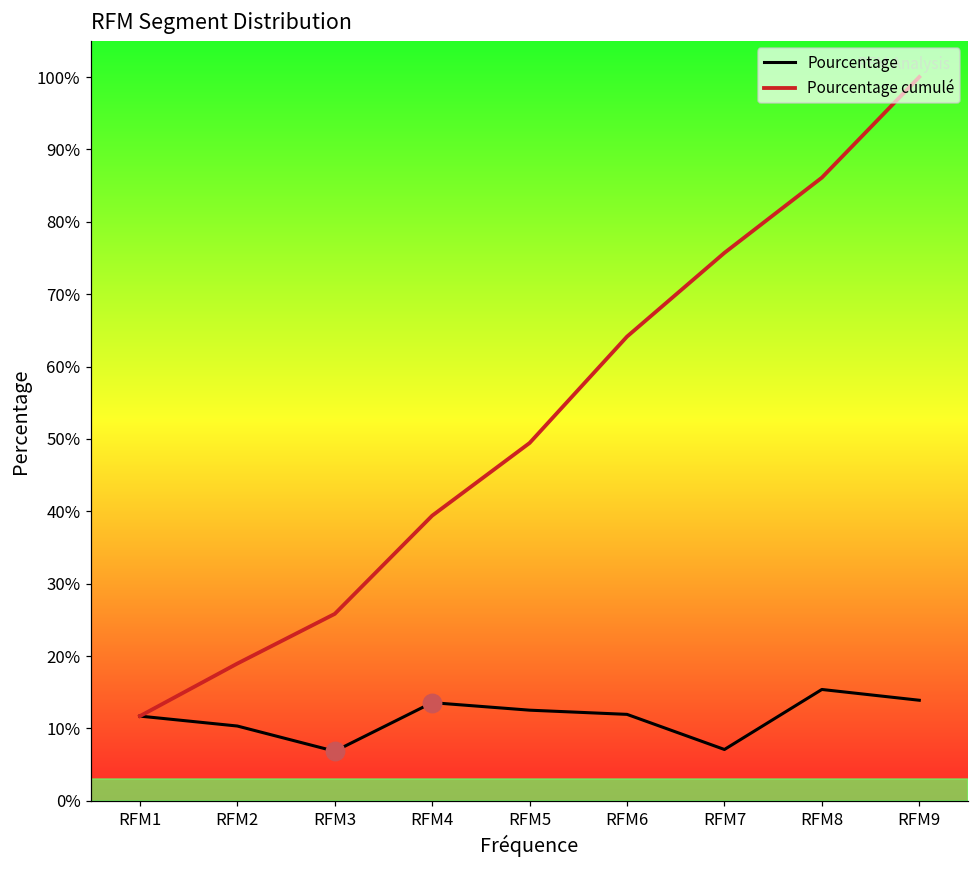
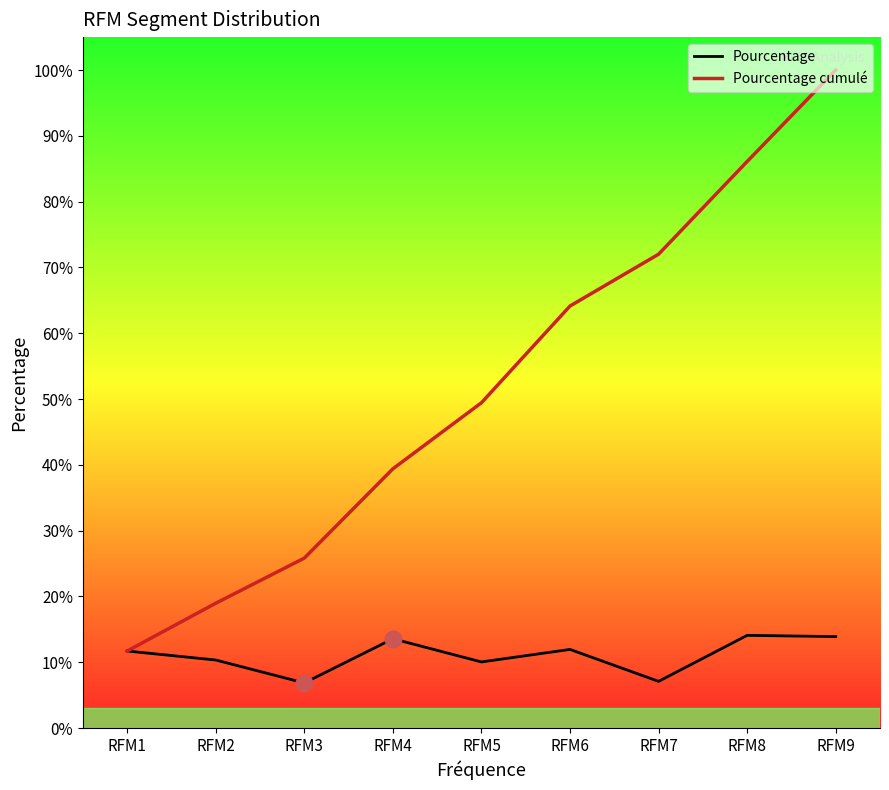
  {
    "Pourcentage": {
      "RFM2": "10%",
-     "RFM5": "13%",
+     "RFM5": "10%",
      "RFM6": "12%",
      "RFM7": "7%",
-     "RFM8": "15%",
+     "RFM8": "14%",
      "RFM9": "14%"
    },
    "Pourcentage cumulé": {
      "RFM2": "19%",
      "RFM3": "26%",
      "RFM4": "39%",
      "RFM5": "49%",
      "RFM6": "64%",
-     "RFM7": "76%",
+     "RFM7": "72%",
      "RFM8": "86%"
    }
  }
